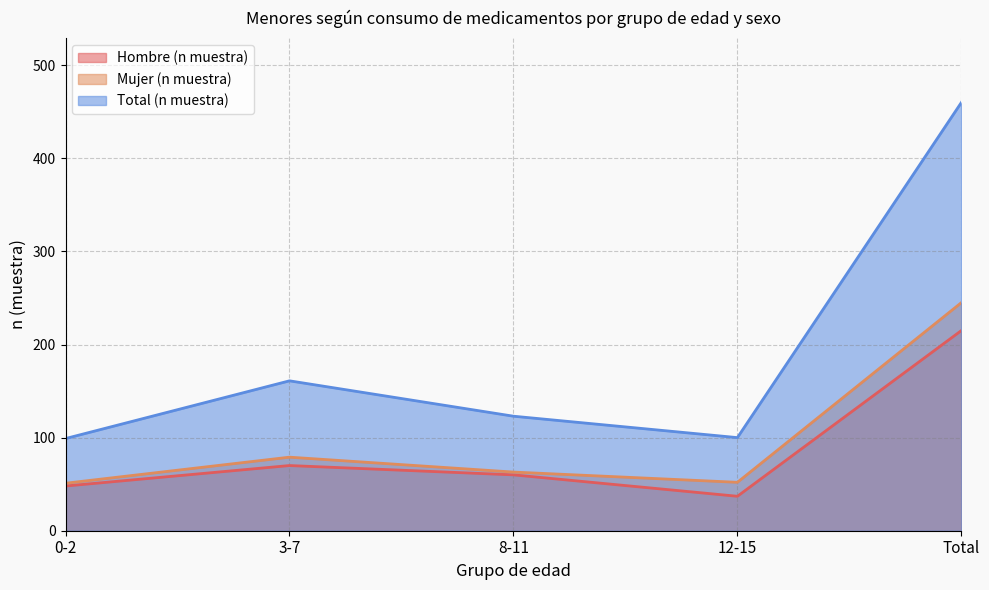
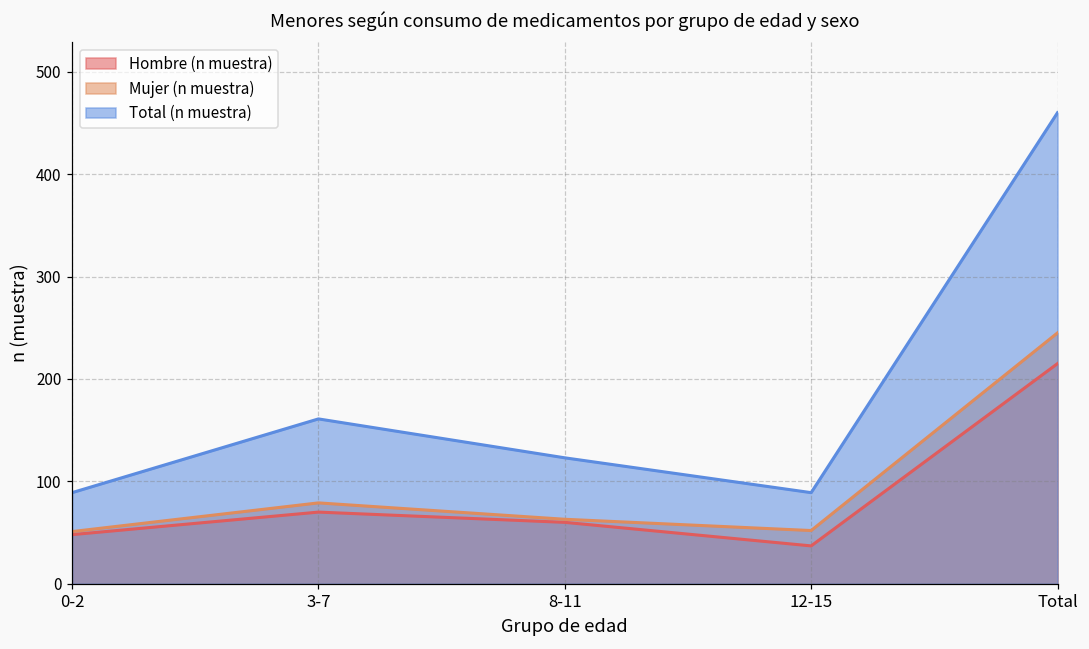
  {
    "Total (n muestra)": {
-     "0-2": 100,
+     "0-2": 90,
      "3-7": 160,
      "8-11": 120,
-     "12-15": 100,
+     "12-15": 90,
      "Total": 460
    }
  }
